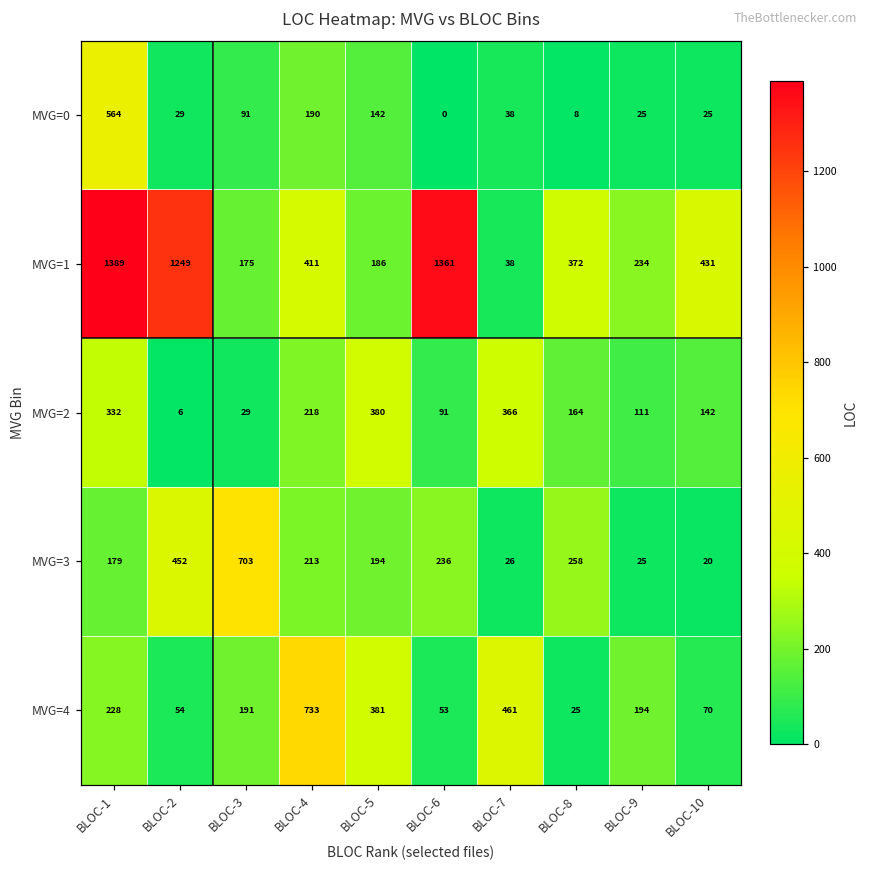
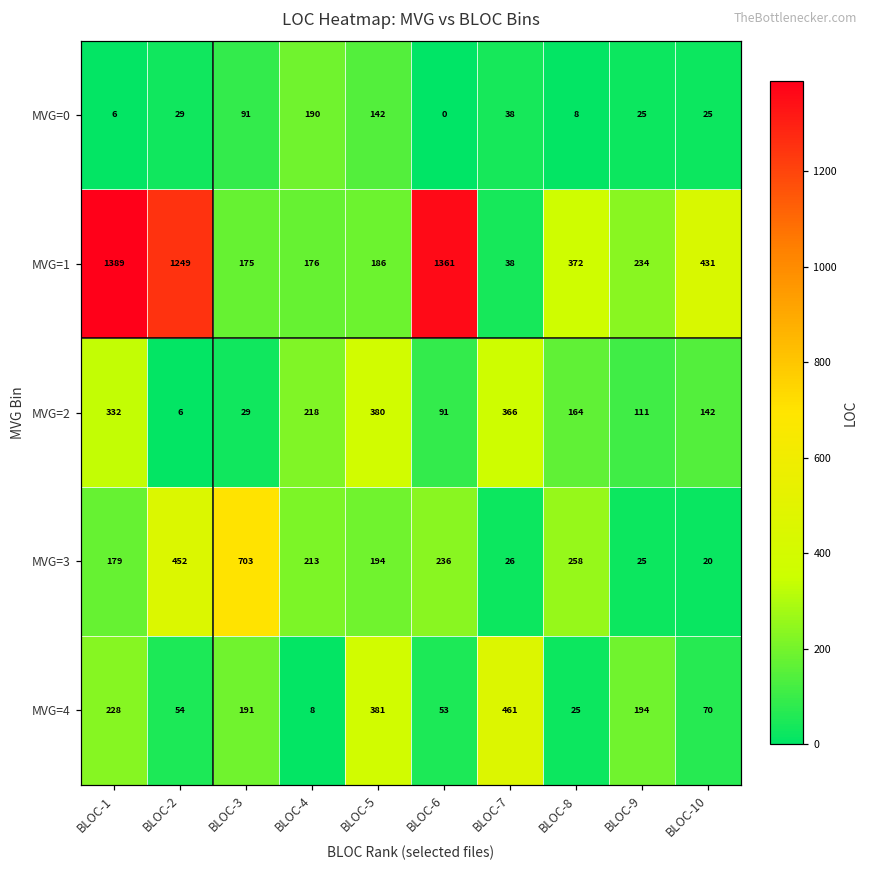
  {
    "MVG=0": {
-     "BLOC-1": 564,
+     "BLOC-1": 6,
      "BLOC-2": 29,
      "BLOC-3": 91,
      "BLOC-4": 190,
      "BLOC-5": 142,
      "BLOC-6": 0,
      "BLOC-7": 38,
      "BLOC-8": 8,
      "BLOC-9": 25,
      "BLOC-10": 25
    },
    "MVG=1": {
      "BLOC-1": 1389,
      "BLOC-2": 1249,
      "BLOC-3": 175,
-     "BLOC-4": 411,
+     "BLOC-4": 176,
      "BLOC-5": 186,
      "BLOC-6": 1361,
      "BLOC-7": 38,
      "BLOC-8": 372,
      "BLOC-9": 234,
      "BLOC-10": 431
    },
    "MVG=2": {
      "BLOC-1": 332,
      "BLOC-2": 6,
      "BLOC-3": 29,
      "BLOC-4": 218,
      "BLOC-5": 380,
      "BLOC-6": 91,
      "BLOC-7": 366,
      "BLOC-8": 164,
      "BLOC-9": 111,
      "BLOC-10": 142
    },
    "MVG=3": {
      "BLOC-1": 179,
      "BLOC-2": 452,
      "BLOC-3": 703,
      "BLOC-4": 213,
      "BLOC-5": 194,
      "BLOC-6": 236,
      "BLOC-7": 26,
      "BLOC-8": 258,
      "BLOC-9": 25,
      "BLOC-10": 20
    },
    "MVG=4": {
      "BLOC-1": 228,
      "BLOC-2": 54,
      "BLOC-3": 191,
-     "BLOC-4": 733,
+     "BLOC-4": 8,
      "BLOC-5": 381,
      "BLOC-6": 53,
      "BLOC-7": 461,
      "BLOC-8": 25,
      "BLOC-9": 194,
      "BLOC-10": 70
    }
  }
